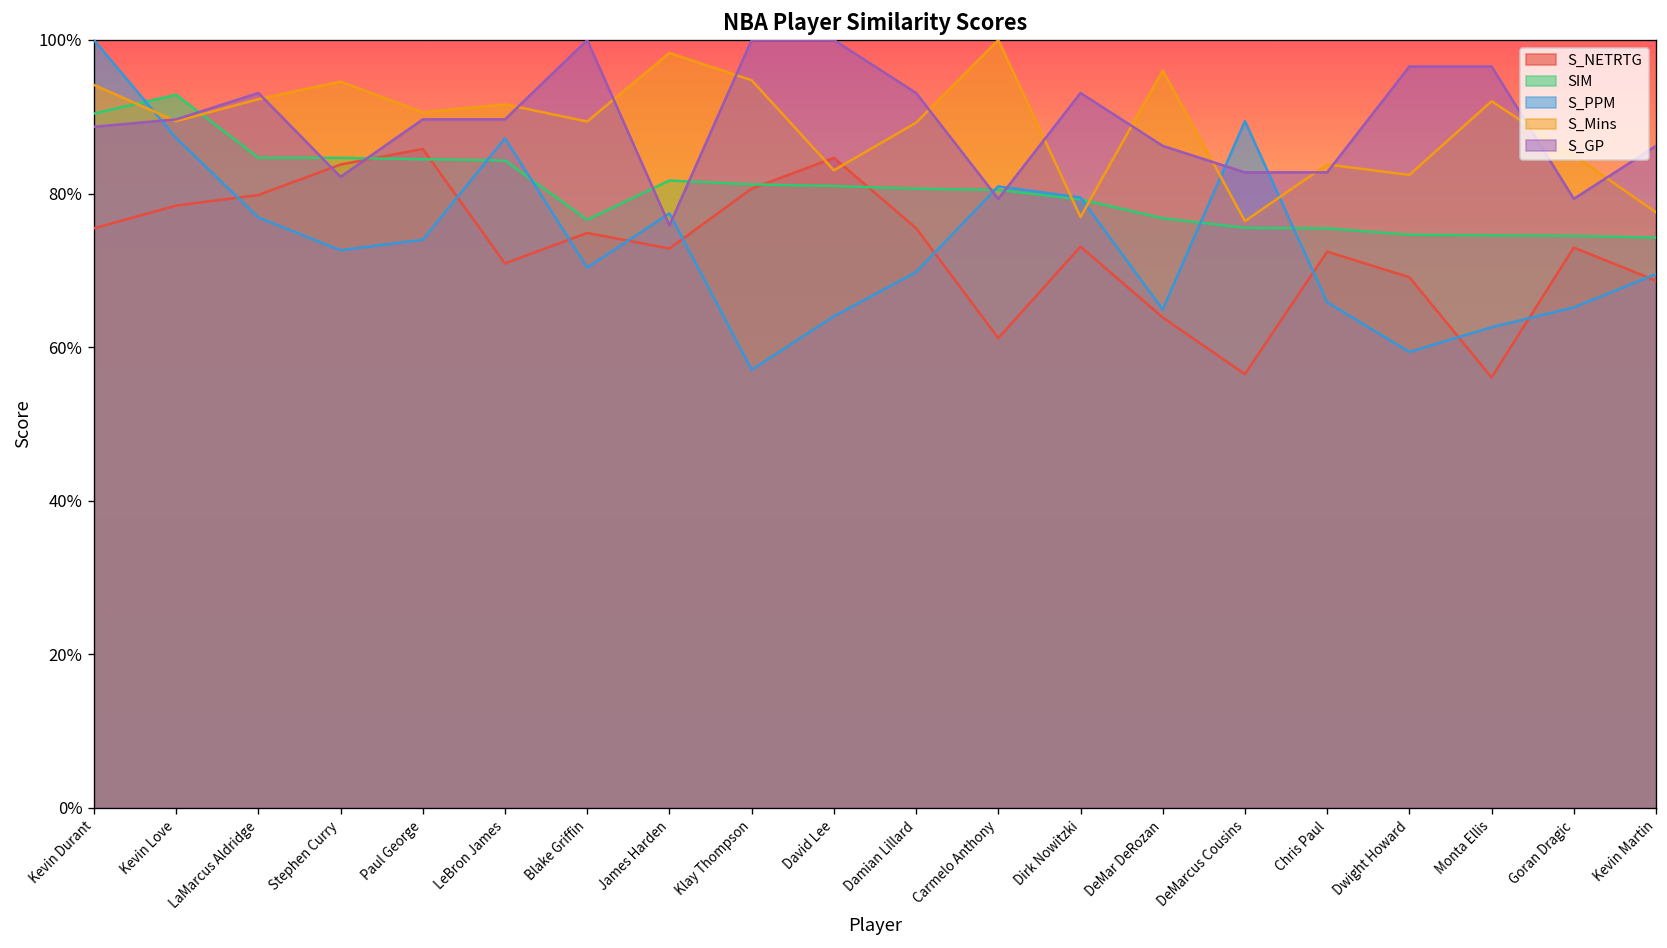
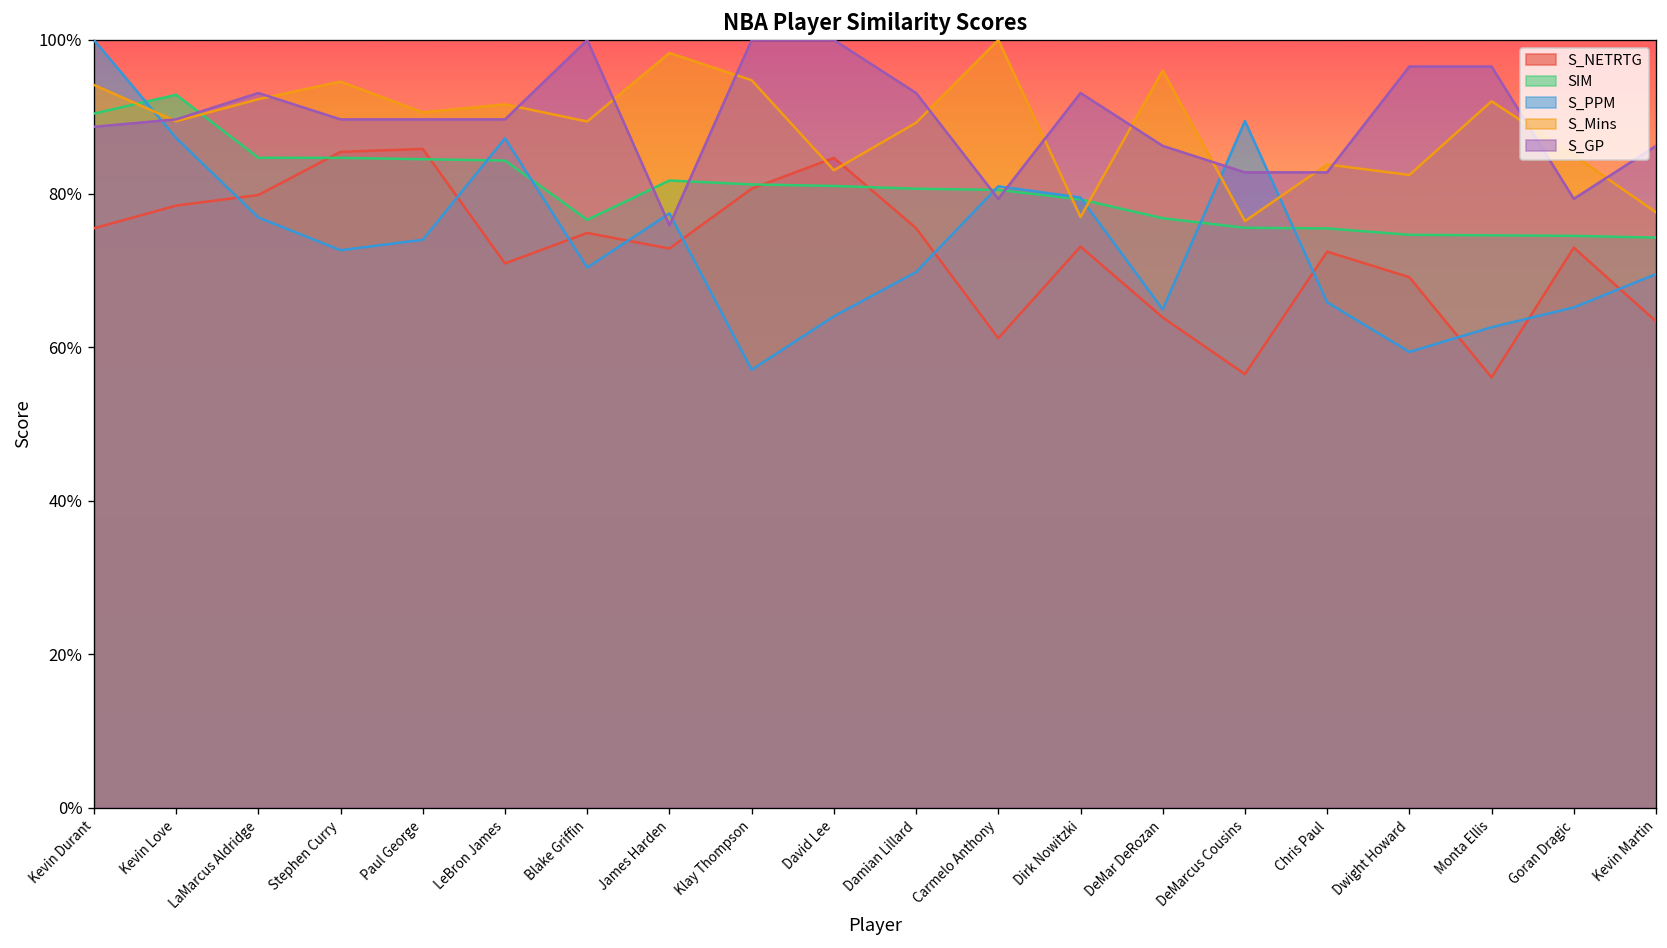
  {
    "S_NETRTG": {
      "Kevin Durant": "75%",
      "Kevin Love": "78%",
      "LaMarcus Aldridge": "80%",
-     "Stephen Curry": "84%",
+     "Stephen Curry": "85%",
      "Paul George": "86%",
      "LeBron James": "71%",
      "Blake Griffin": "75%",
      "James Harden": "73%",
      "Klay Thompson": "81%",
      "David Lee": "85%",
      "Damian Lillard": "76%",
      "Carmelo Anthony": "61%",
      "Dirk Nowitzki": "73%",
      "DeMar DeRozan": "64%",
      "DeMarcus Cousins": "56%",
      "Chris Paul": "72%",
      "Dwight Howard": "69%",
      "Monta Ellis": "56%",
      "Goran Dragic": "73%",
-     "Kevin Martin": "69%"
+     "Kevin Martin": "63%"
    },
    "SIM": {
      "Kevin Durant": "90%",
      "Kevin Love": "93%",
      "LaMarcus Aldridge": "85%",
      "Stephen Curry": "85%",
      "Paul George": "84%",
      "LeBron James": "84%",
      "Blake Griffin": "77%",
      "James Harden": "82%",
      "Klay Thompson": "81%",
      "David Lee": "81%",
      "Damian Lillard": "81%",
      "Carmelo Anthony": "80%",
      "DeMar DeRozan": "77%",
      "DeMarcus Cousins": "76%",
      "Chris Paul": "75%",
      "Dwight Howard": "75%",
      "Monta Ellis": "75%",
      "Goran Dragic": "74%",
      "Kevin Martin": "74%"
    },
    "S_PPM": {
      "Kevin Durant": "100%",
      "Kevin Love": "87%",
      "LaMarcus Aldridge": "77%",
      "Stephen Curry": "73%",
      "Paul George": "74%",
      "LeBron James": "87%",
      "Blake Griffin": "70%",
      "James Harden": "77%",
      "Klay Thompson": "57%",
      "David Lee": "64%",
      "Damian Lillard": "70%",
      "Carmelo Anthony": "81%",
      "DeMar DeRozan": "65%",
      "DeMarcus Cousins": "89%",
      "Chris Paul": "66%",
      "Dwight Howard": "59%",
      "Monta Ellis": "63%",
      "Goran Dragic": "65%",
      "Kevin Martin": "70%"
    },
    "S_Mins": {
      "Kevin Durant": "94%",
      "LaMarcus Aldridge": "92%",
      "Stephen Curry": "95%",
      "Paul George": "91%",
      "LeBron James": "92%",
      "Blake Griffin": "89%",
      "James Harden": "98%",
      "Klay Thompson": "95%",
      "David Lee": "83%",
      "Damian Lillard": "89%",
      "Carmelo Anthony": "100%",
      "Dirk Nowitzki": "77%",
      "DeMar DeRozan": "96%",
      "DeMarcus Cousins": "76%",
      "Chris Paul": "84%",
      "Dwight Howard": "82%",
      "Monta Ellis": "92%",
      "Kevin Martin": "78%"
    },
    "S_GP": {
      "Kevin Durant": "89%",
      "LaMarcus Aldridge": "93%",
-     "Stephen Curry": "82%",
+     "Stephen Curry": "90%",
      "Paul George": "90%",
      "LeBron James": "90%",
      "Blake Griffin": "100%",
      "James Harden": "76%",
      "Klay Thompson": "100%",
      "David Lee": "100%",
      "Damian Lillard": "93%",
      "Carmelo Anthony": "79%",
      "Dirk Nowitzki": "93%",
      "DeMar DeRozan": "86%",
      "DeMarcus Cousins": "83%",
      "Chris Paul": "83%",
      "Dwight Howard": "97%",
      "Monta Ellis": "97%",
      "Goran Dragic": "79%",
      "Kevin Martin": "86%"
    }
  }
